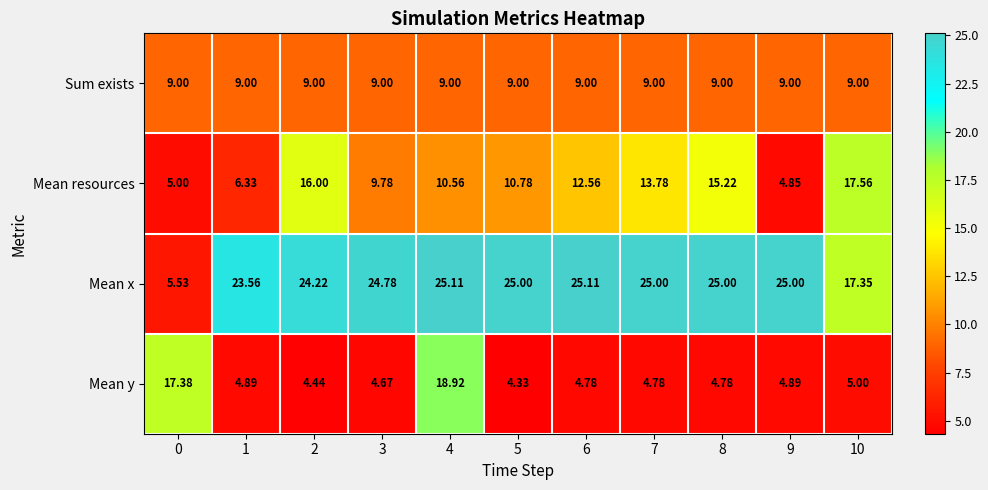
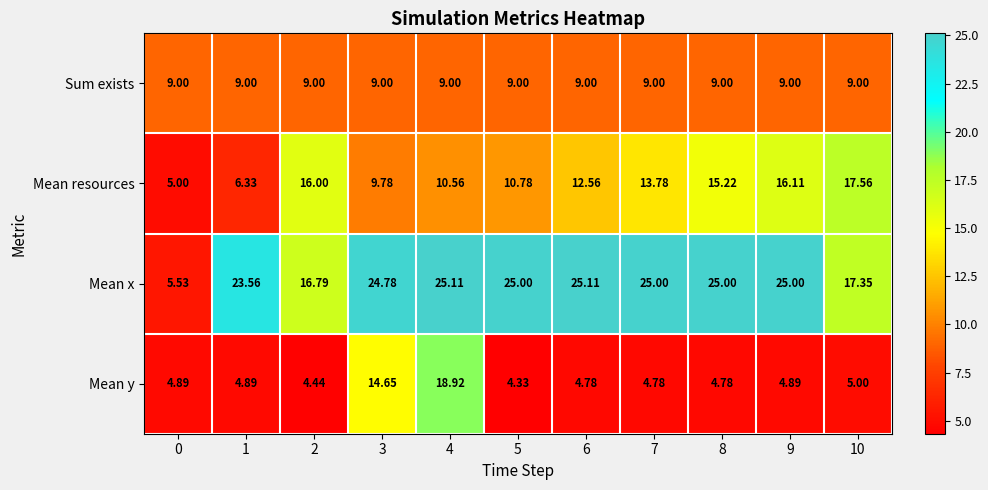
  {
    "Sum exists": {
      "0": 9.00,
      "1": 9.00,
      "2": 9.00,
      "3": 9.00,
      "4": 9.00,
      "5": 9.00,
      "6": 9.00,
      "7": 9.00,
      "8": 9.00,
      "9": 9.00,
      "10": 9.00
    },
    "Mean resources": {
      "0": 5.00,
      "1": 6.33,
      "2": 16.00,
      "3": 9.78,
      "4": 10.56,
      "5": 10.78,
      "6": 12.56,
      "7": 13.78,
      "8": 15.22,
-     "9": 4.85,
+     "9": 16.11,
      "10": 17.56
    },
    "Mean x": {
      "0": 5.53,
      "1": 23.56,
-     "2": 24.22,
+     "2": 16.79,
      "3": 24.78,
      "4": 25.11,
      "5": 25.00,
      "6": 25.11,
      "7": 25.00,
      "8": 25.00,
      "9": 25.00,
      "10": 17.35
    },
    "Mean y": {
-     "0": 17.38,
+     "0": 4.89,
      "1": 4.89,
      "2": 4.44,
-     "3": 4.67,
+     "3": 14.65,
      "4": 18.92,
      "5": 4.33,
      "6": 4.78,
      "7": 4.78,
      "8": 4.78,
      "9": 4.89,
      "10": 5.00
    }
  }
